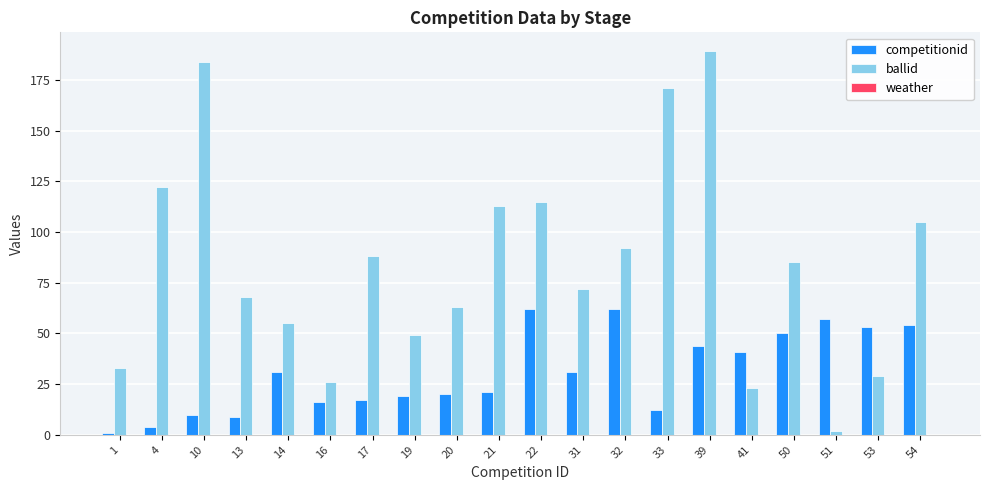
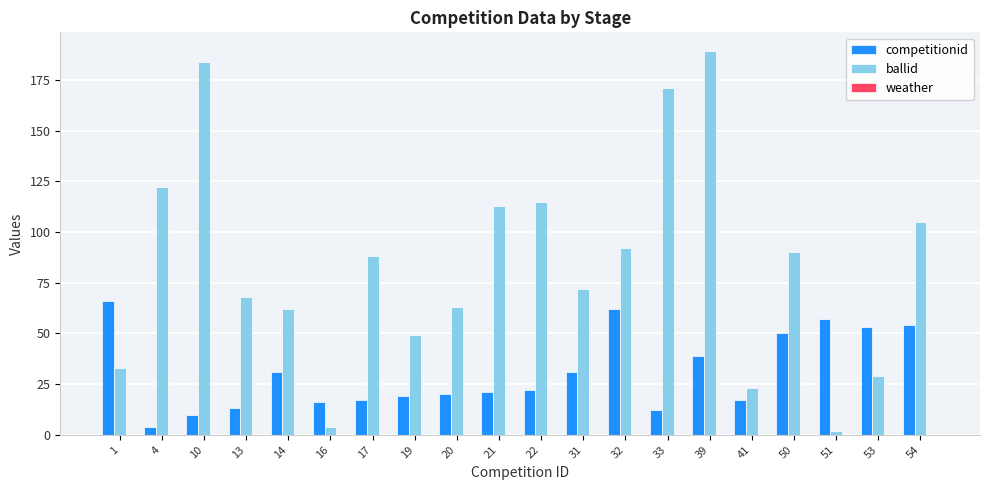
  {
    "competitionid": {
-     "1": 1,
+     "1": 66,
      "4": 4,
      "10": 10,
-     "13": 9,
+     "13": 13,
      "14": 31,
      "16": 16,
      "17": 17,
      "19": 19,
      "20": 20,
      "21": 21,
-     "22": 62,
+     "22": 22,
      "31": 31,
      "32": 62,
      "33": 12,
-     "39": 44,
-     "41": 41,
+     "39": 39,
+     "41": 17,
      "50": 50,
      "51": 57,
      "53": 53,
      "54": 54
    },
    "ballid": {
      "1": 33,
      "4": 122,
      "10": 184,
      "13": 68,
-     "14": 55,
-     "16": 26,
+     "14": 62,
+     "16": 4,
      "17": 88,
      "19": 49,
      "20": 63,
      "21": 113,
      "22": 115,
      "31": 72,
      "32": 92,
      "33": 171,
      "39": 189,
      "41": 23,
-     "50": 85,
+     "50": 90,
      "51": 2,
      "53": 29,
      "54": 105
    },
    "weather": {
      "1": 0,
      "4": 0,
      "10": 0,
      "13": 0,
      "14": 0,
      "16": 0,
      "17": 0,
      "19": 0,
      "20": 0,
      "21": 0,
      "22": 0,
      "31": 0,
      "32": 0,
      "33": 0,
      "39": 0,
      "41": 0,
      "50": 0,
      "51": 0,
      "53": 0,
      "54": 0
    }
  }
